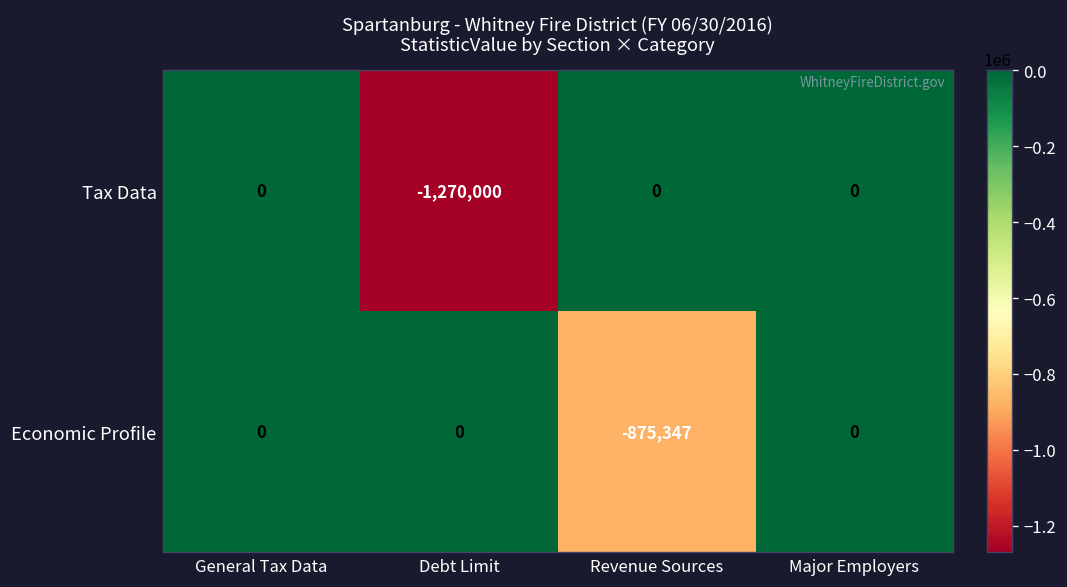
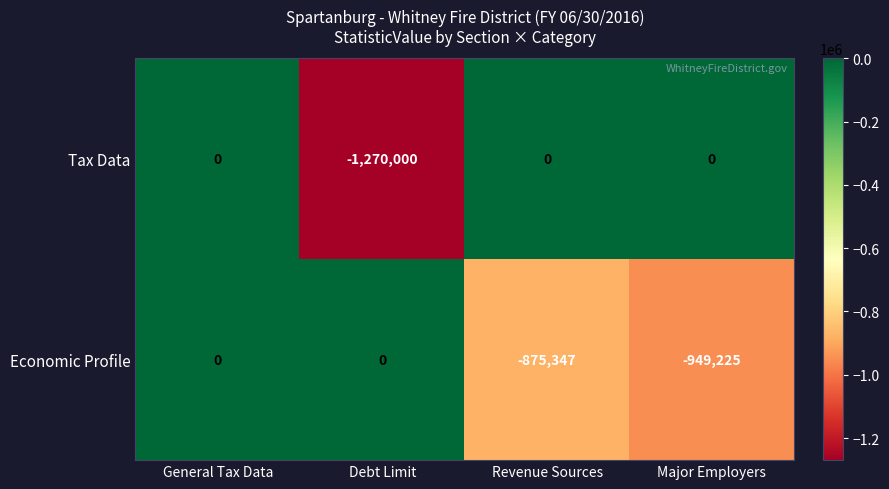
  {
    "Tax Data": {
      "General Tax Data": "0",
      "Debt Limit": "-1,270,000",
      "Revenue Sources": "0"
    },
    "Economic Profile": {
      "General Tax Data": "0",
      "Debt Limit": "0",
      "Revenue Sources": "-875,347",
-     "Major Employers": "0"
+     "Major Employers": "-949,225"
    }
  }
